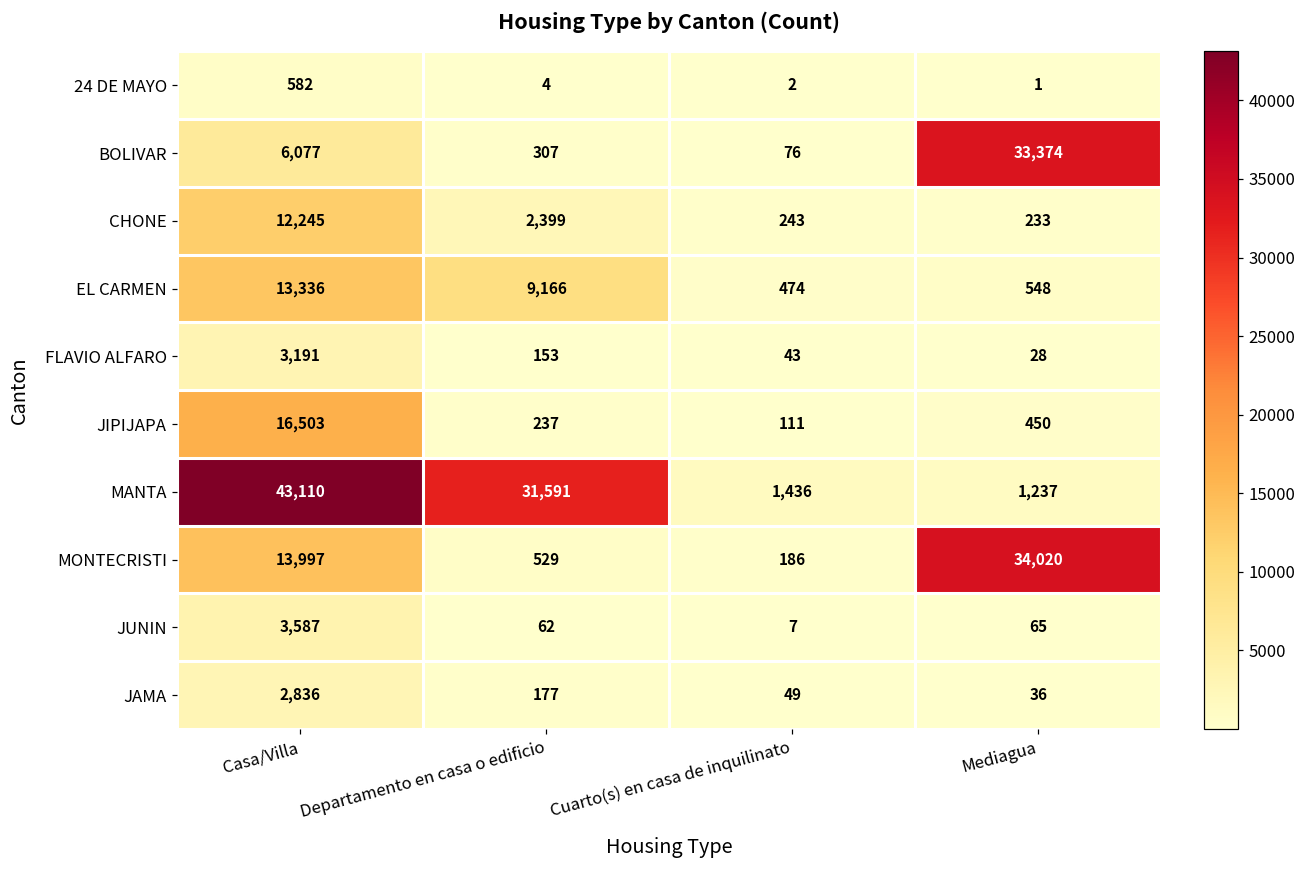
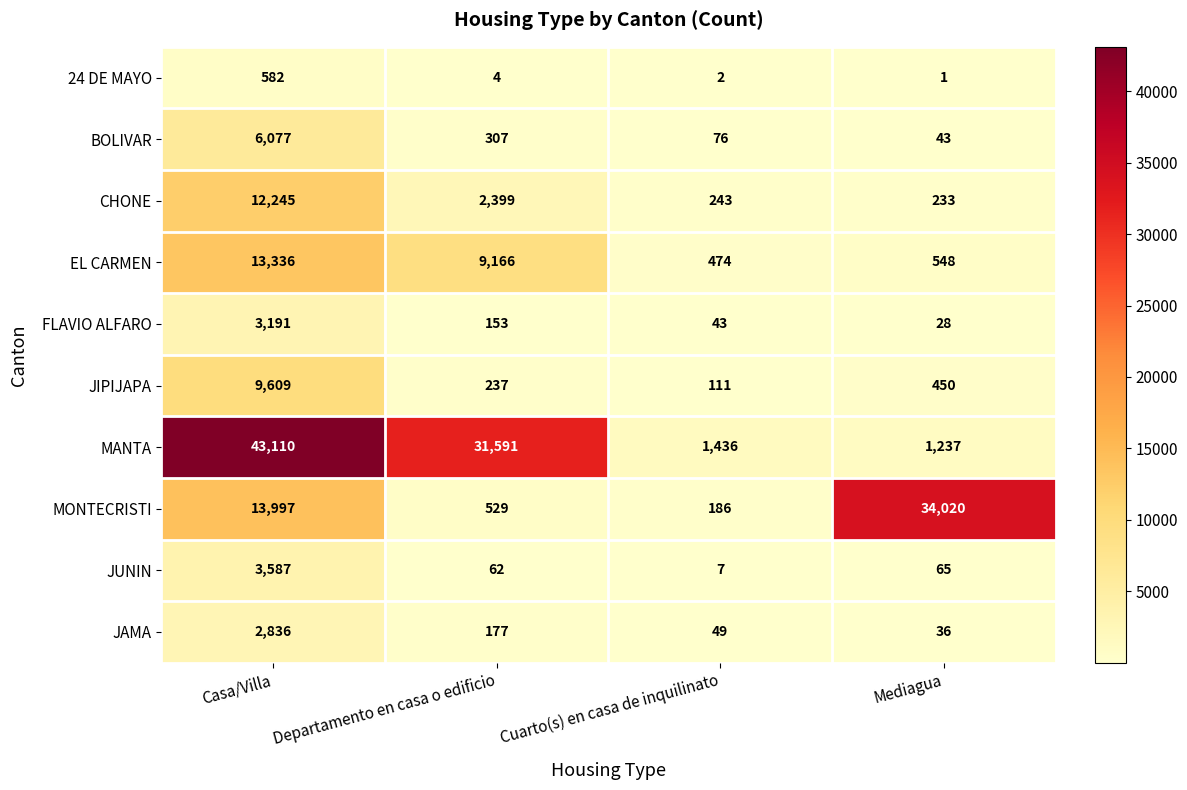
  {
    "24 DE MAYO": {
      "Casa/Villa": "582",
      "Departamento en casa o edificio": "4",
      "Cuarto(s) en casa de inquilinato": "2",
      "Mediagua": "1"
    },
    "BOLIVAR": {
      "Casa/Villa": "6,077",
      "Departamento en casa o edificio": "307",
      "Cuarto(s) en casa de inquilinato": "76",
-     "Mediagua": "33,374"
+     "Mediagua": "43"
    },
    "CHONE": {
      "Casa/Villa": "12,245",
      "Departamento en casa o edificio": "2,399",
      "Cuarto(s) en casa de inquilinato": "243",
      "Mediagua": "233"
    },
    "EL CARMEN": {
      "Casa/Villa": "13,336",
      "Departamento en casa o edificio": "9,166",
      "Cuarto(s) en casa de inquilinato": "474",
      "Mediagua": "548"
    },
    "FLAVIO ALFARO": {
      "Casa/Villa": "3,191",
      "Departamento en casa o edificio": "153",
      "Cuarto(s) en casa de inquilinato": "43",
      "Mediagua": "28"
    },
    "JIPIJAPA": {
-     "Casa/Villa": "16,503",
+     "Casa/Villa": "9,609",
      "Departamento en casa o edificio": "237",
      "Cuarto(s) en casa de inquilinato": "111",
      "Mediagua": "450"
    },
    "MANTA": {
      "Casa/Villa": "43,110",
      "Departamento en casa o edificio": "31,591",
      "Cuarto(s) en casa de inquilinato": "1,436",
      "Mediagua": "1,237"
    },
    "MONTECRISTI": {
      "Casa/Villa": "13,997",
      "Departamento en casa o edificio": "529",
      "Cuarto(s) en casa de inquilinato": "186",
      "Mediagua": "34,020"
    },
    "JUNIN": {
      "Casa/Villa": "3,587",
      "Departamento en casa o edificio": "62",
      "Cuarto(s) en casa de inquilinato": "7",
      "Mediagua": "65"
    },
    "JAMA": {
      "Casa/Villa": "2,836",
      "Departamento en casa o edificio": "177",
      "Cuarto(s) en casa de inquilinato": "49",
      "Mediagua": "36"
    }
  }
